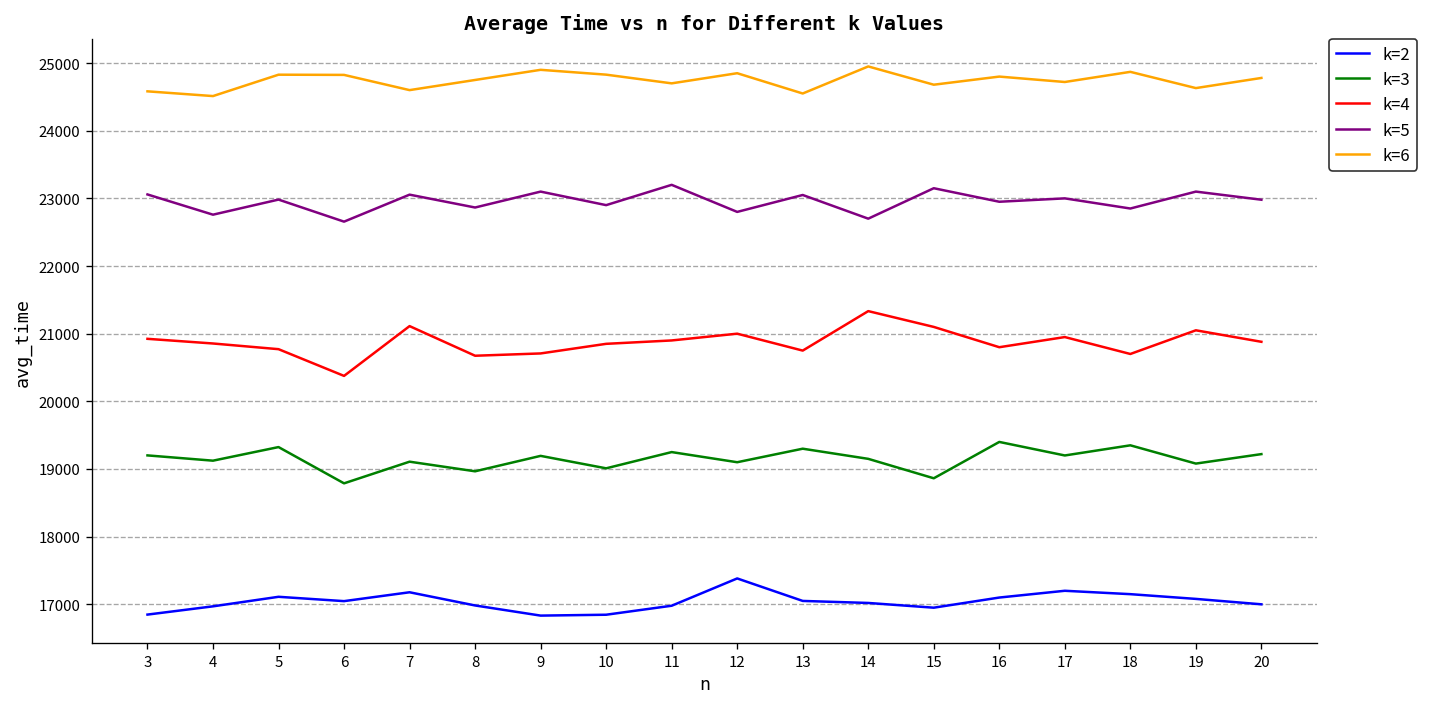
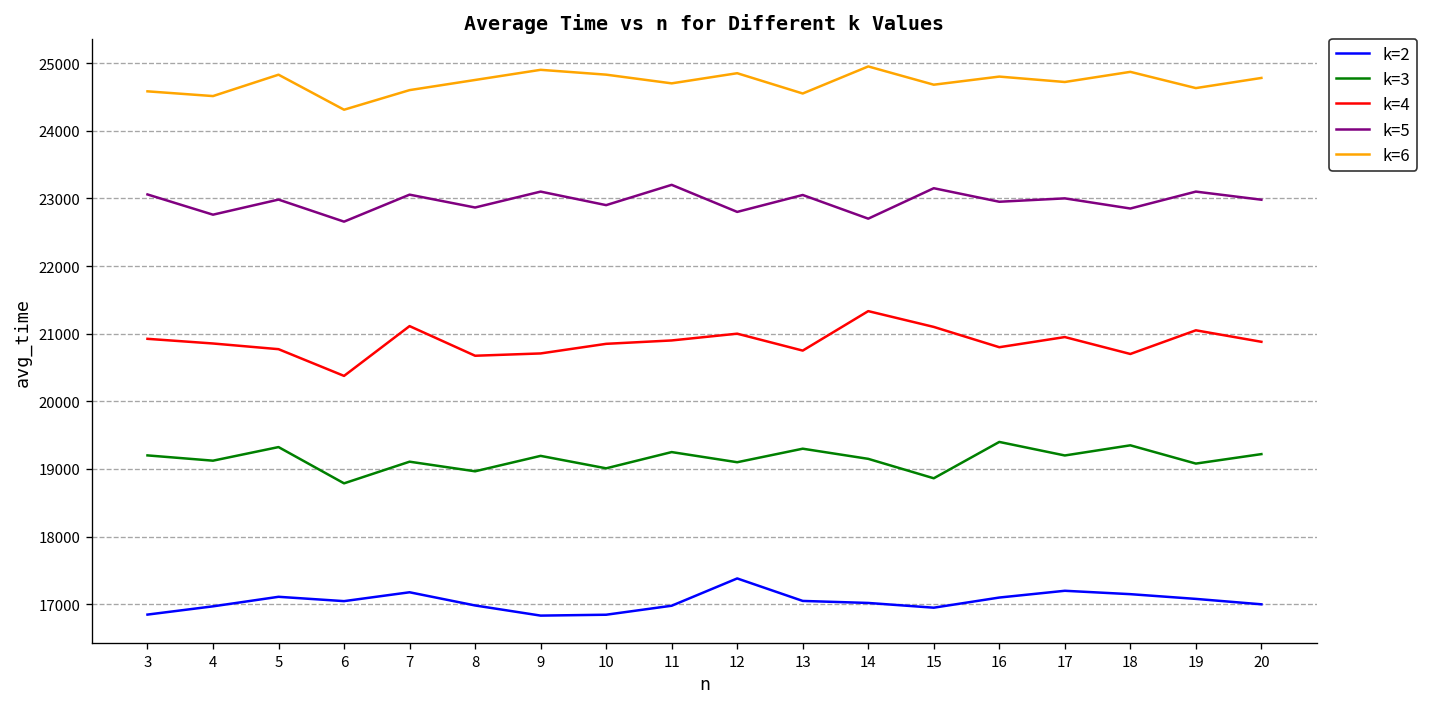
  {
    "k=2": {
      "3": 16800,
      "4": 17000,
      "5": 17100,
      "6": 17000,
      "7": 17200,
      "8": 17000,
      "9": 16800,
      "10": 16800,
      "11": 17000,
      "12": 17400,
      "13": 17100,
      "14": 17000,
      "15": 17000,
      "16": 17100,
      "17": 17200,
      "18": 17200,
      "19": 17100,
      "20": 17000
    },
    "k=3": {
      "3": 19200,
      "4": 19100,
      "5": 19300,
      "6": 18800,
      "7": 19100,
      "8": 19000,
      "9": 19200,
      "10": 19000,
      "11": 19300,
      "12": 19100,
      "13": 19300,
      "14": 19200,
      "15": 18900,
      "16": 19400,
      "17": 19200,
      "18": 19400,
      "19": 19100,
      "20": 19200
    },
    "k=4": {
      "3": 20900,
      "4": 20900,
      "5": 20800,
      "6": 20400,
      "7": 21100,
      "8": 20700,
      "9": 20700,
      "10": 20900,
      "11": 20900,
      "12": 21000,
      "13": 20800,
      "14": 21300,
      "15": 21100,
      "16": 20800,
      "17": 21000,
      "18": 20700,
      "19": 21100,
      "20": 20900
    },
    "k=5": {
      "3": 23100,
      "4": 22800,
      "5": 23000,
      "6": 22700,
      "7": 23100,
      "8": 22900,
      "9": 23100,
      "10": 22900,
      "11": 23200,
      "12": 22800,
      "13": 23100,
      "14": 22700,
      "15": 23200,
      "16": 23000,
      "17": 23000,
      "18": 22900,
      "19": 23100,
      "20": 23000
    },
    "k=6": {
      "3": 24600,
      "4": 24500,
      "5": 24800,
-     "6": 24800,
+     "6": 24300,
      "7": 24600,
      "8": 24800,
      "9": 24900,
      "10": 24800,
      "11": 24700,
      "12": 24900,
      "13": 24600,
      "14": 25000,
      "15": 24700,
      "16": 24800,
      "17": 24700,
      "18": 24900,
      "19": 24600,
      "20": 24800
    }
  }
